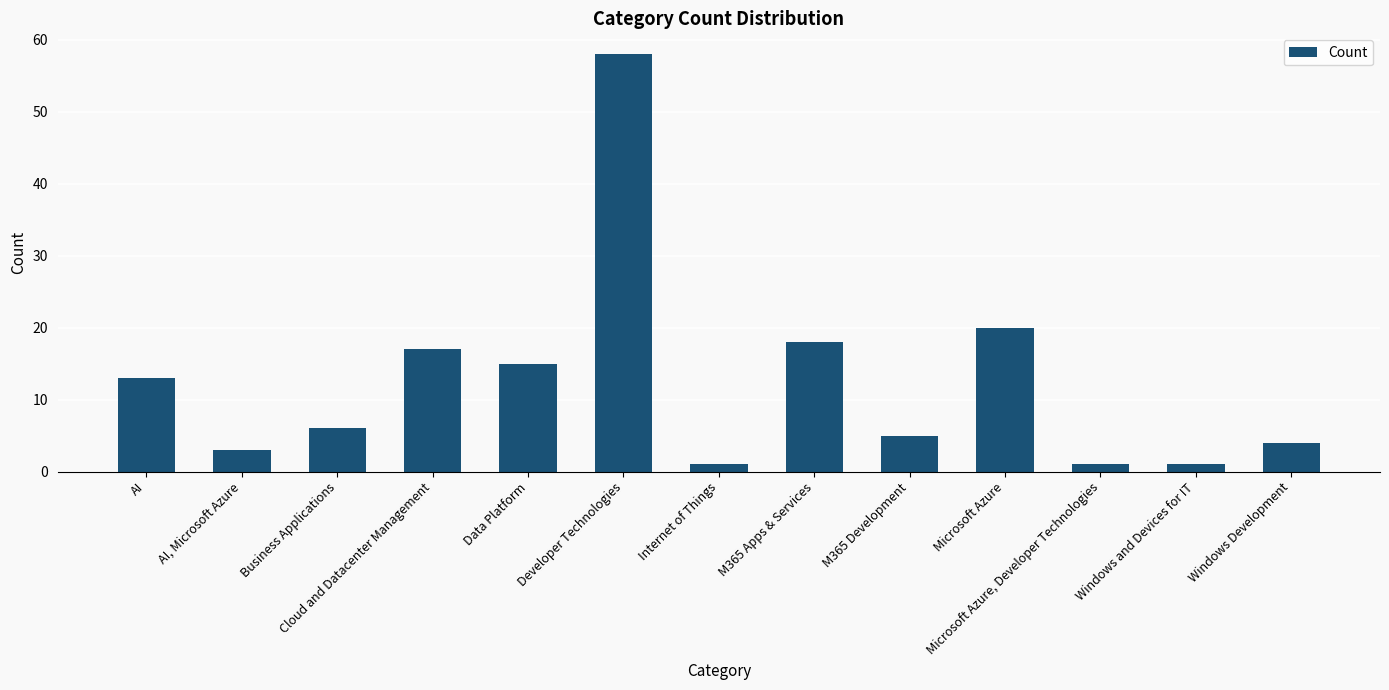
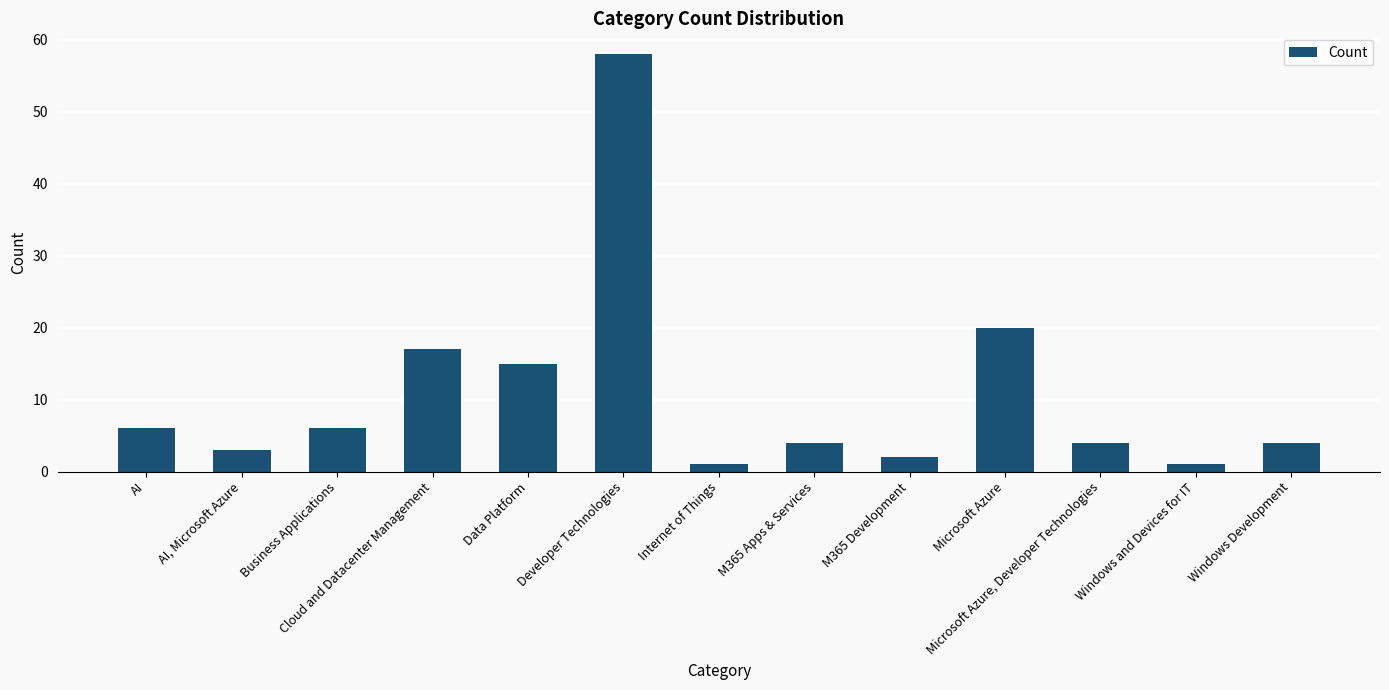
  {
-   "AI": 13,
+   "AI": 6,
    "AI, Microsoft Azure": 3,
    "Business Applications": 6,
    "Cloud and Datacenter Management": 17,
    "Data Platform": 15,
    "Developer Technologies": 58,
    "Internet of Things": 1,
-   "M365 Apps & Services": 18,
-   "M365 Development": 5,
+   "M365 Apps & Services": 4,
+   "M365 Development": 2,
    "Microsoft Azure": 20,
-   "Microsoft Azure, Developer Technologies": 1,
+   "Microsoft Azure, Developer Technologies": 4,
    "Windows and Devices for IT": 1,
    "Windows Development": 4
  }
